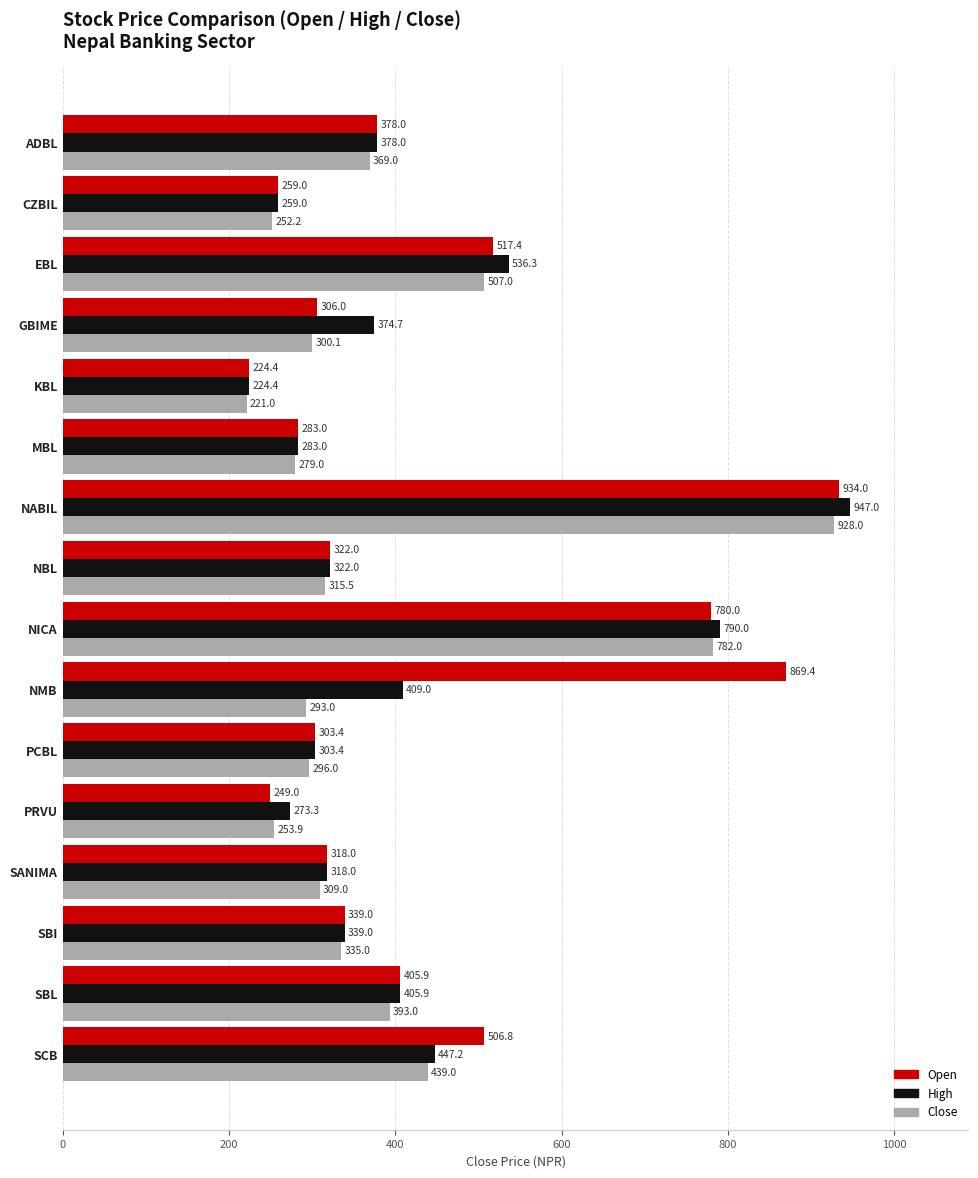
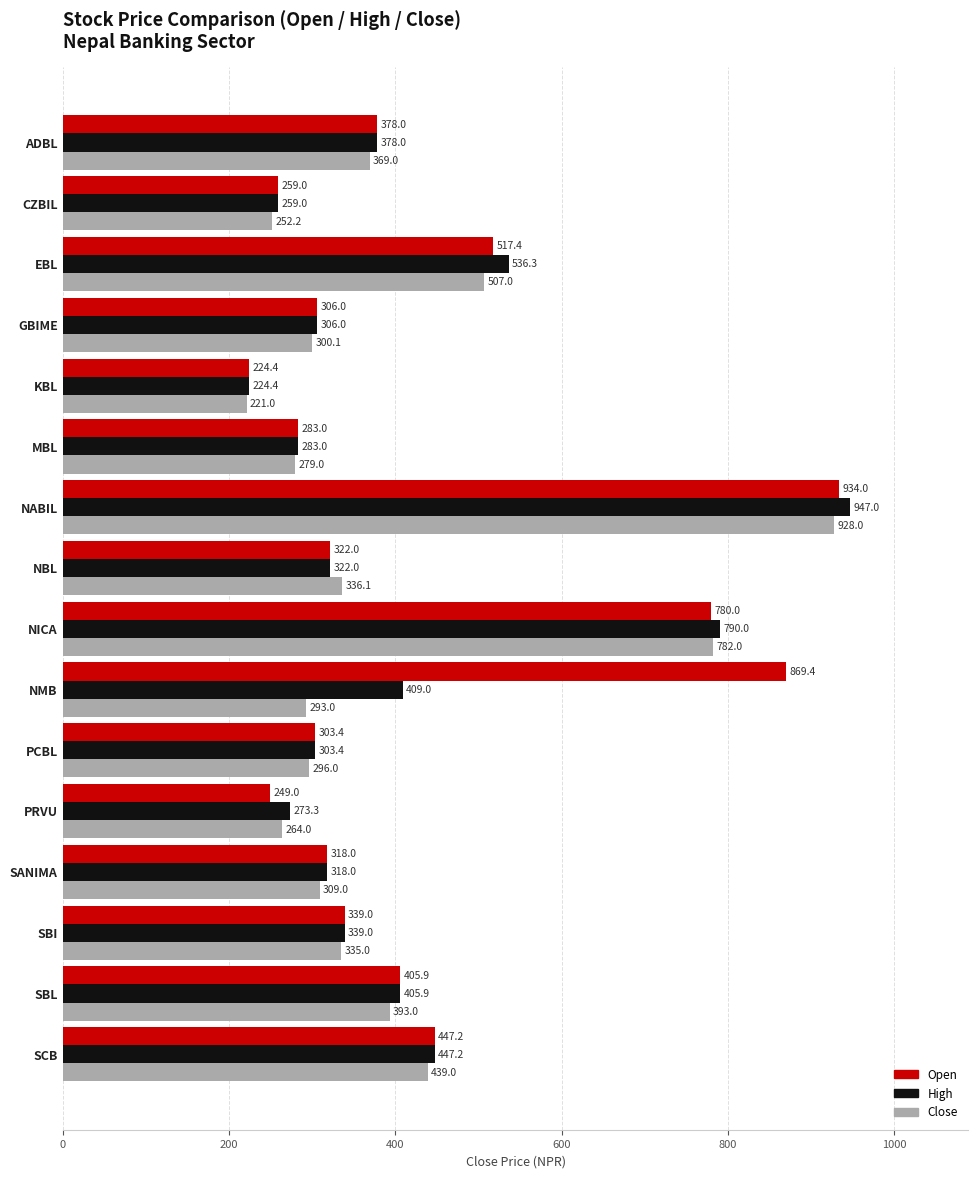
  {
    "Open": {
      "ADBL": 378.0,
      "CZBIL": 259.0,
      "EBL": 517.4,
      "GBIME": 306.0,
      "KBL": 224.4,
      "MBL": 283.0,
      "NABIL": 934.0,
      "NBL": 322.0,
      "NICA": 780.0,
      "NMB": 869.4,
      "PCBL": 303.4,
      "PRVU": 249.0,
      "SANIMA": 318.0,
      "SBI": 339.0,
      "SBL": 405.9,
-     "SCB": 506.8
+     "SCB": 447.2
    },
    "High": {
      "ADBL": 378.0,
      "CZBIL": 259.0,
      "EBL": 536.3,
-     "GBIME": 374.7,
+     "GBIME": 306.0,
      "KBL": 224.4,
      "MBL": 283.0,
      "NABIL": 947.0,
      "NBL": 322.0,
      "NICA": 790.0,
      "NMB": 409.0,
      "PCBL": 303.4,
      "PRVU": 273.3,
      "SANIMA": 318.0,
      "SBI": 339.0,
      "SBL": 405.9,
      "SCB": 447.2
    },
    "Close": {
      "ADBL": 369.0,
      "CZBIL": 252.2,
      "EBL": 507.0,
      "GBIME": 300.1,
      "KBL": 221.0,
      "MBL": 279.0,
      "NABIL": 928.0,
-     "NBL": 315.5,
+     "NBL": 336.1,
      "NICA": 782.0,
      "NMB": 293.0,
      "PCBL": 296.0,
-     "PRVU": 253.9,
+     "PRVU": 264.0,
      "SANIMA": 309.0,
      "SBI": 335.0,
      "SBL": 393.0,
      "SCB": 439.0
    }
  }
